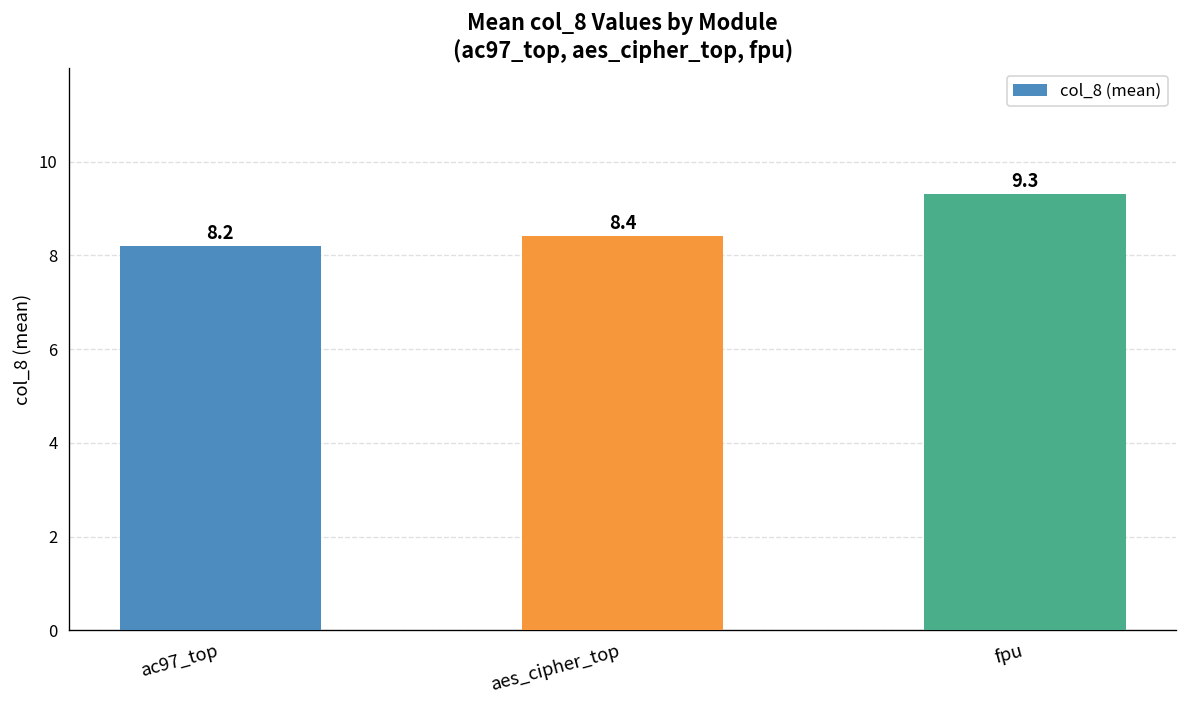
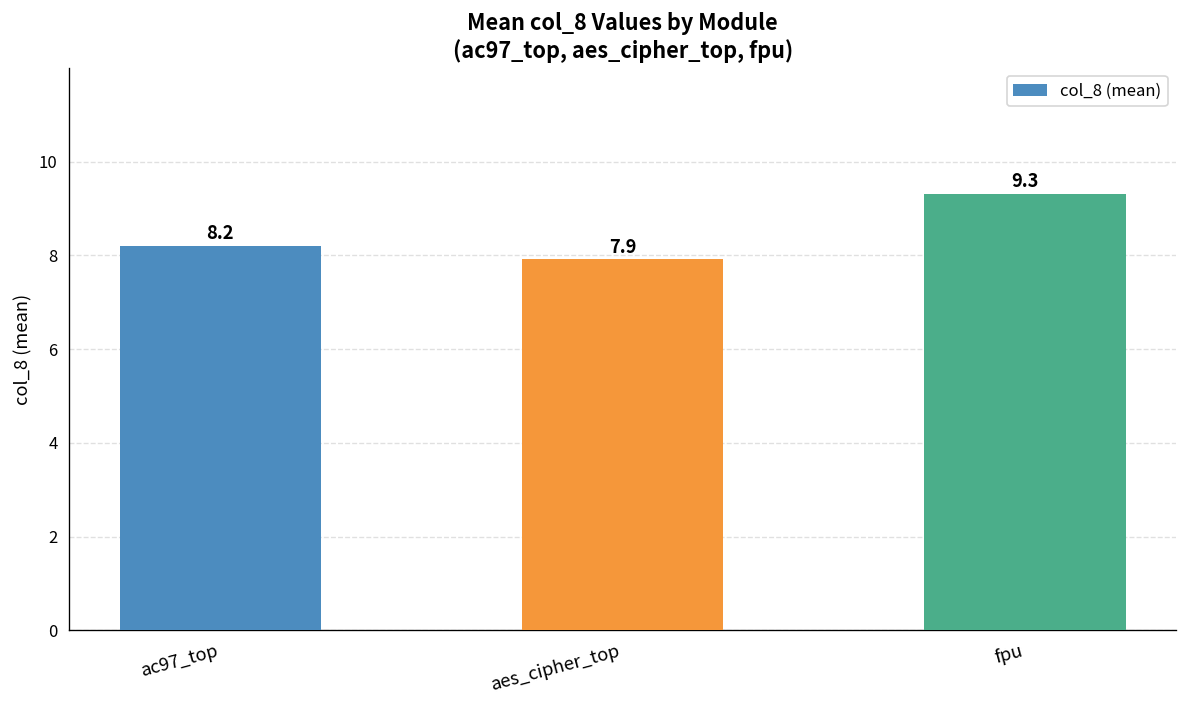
  {
    "ac97_top": 8.2,
-   "aes_cipher_top": 8.4,
+   "aes_cipher_top": 7.9,
    "fpu": 9.3
  }
